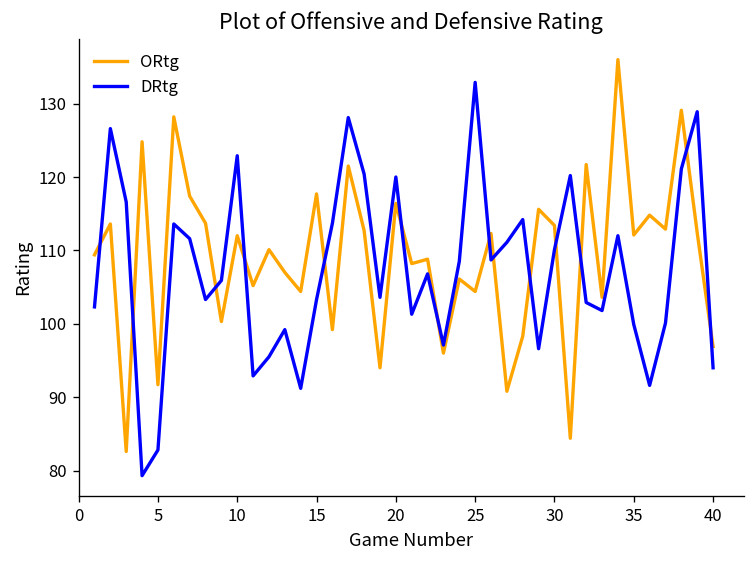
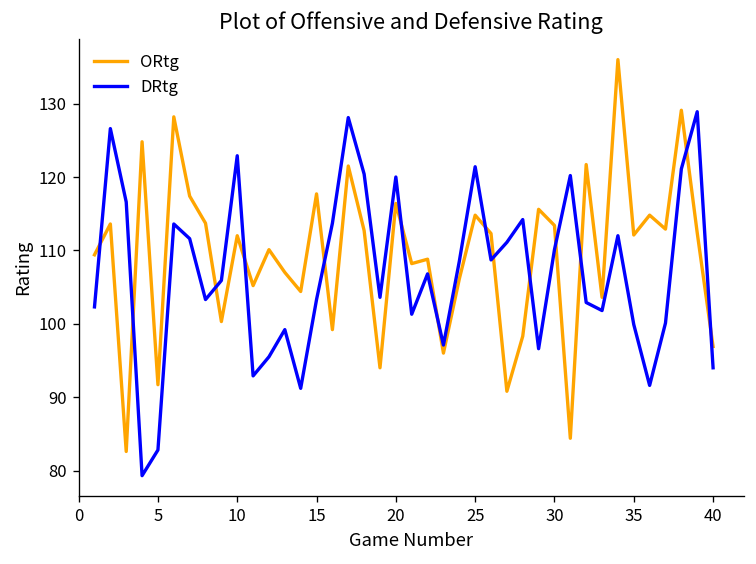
  {
    "ORtg": {
      "5": 92,
      "10": 112,
      "15": 118,
      "20": 116,
-     "25": 104,
+     "25": 115,
      "30": 113,
      "35": 112,
      "40": 97
    },
    "DRtg": {
      "5": 83,
      "10": 123,
      "15": 103,
      "20": 120,
-     "25": 133,
+     "25": 121,
      "30": 110,
      "35": 100,
      "40": 94
    }
  }
